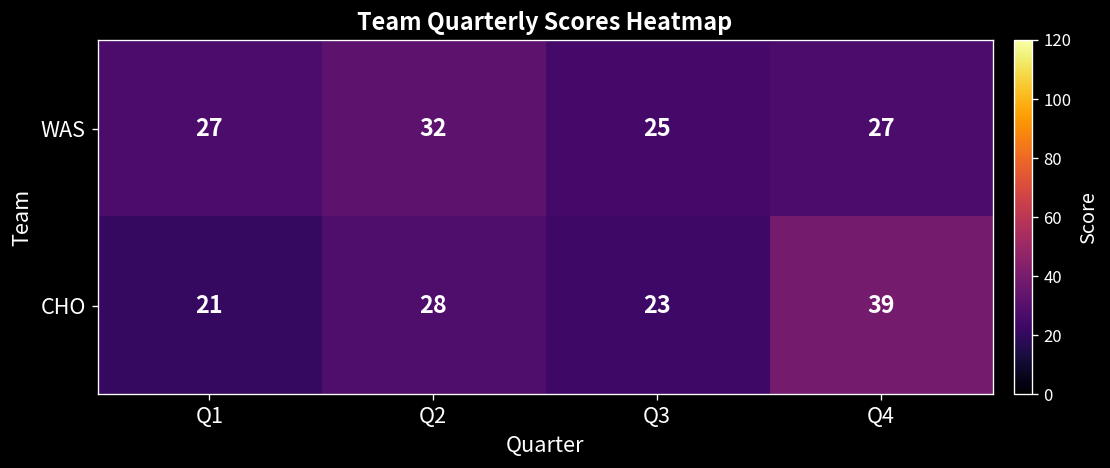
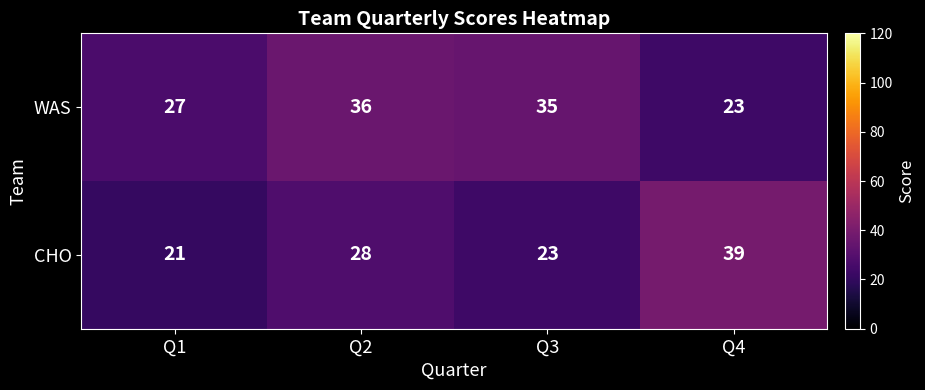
  {
    "WAS": {
      "Q1": 27,
-     "Q2": 32,
-     "Q3": 25,
-     "Q4": 27
+     "Q2": 36,
+     "Q3": 35,
+     "Q4": 23
    },
    "CHO": {
      "Q1": 21,
      "Q2": 28,
      "Q3": 23,
      "Q4": 39
    }
  }
